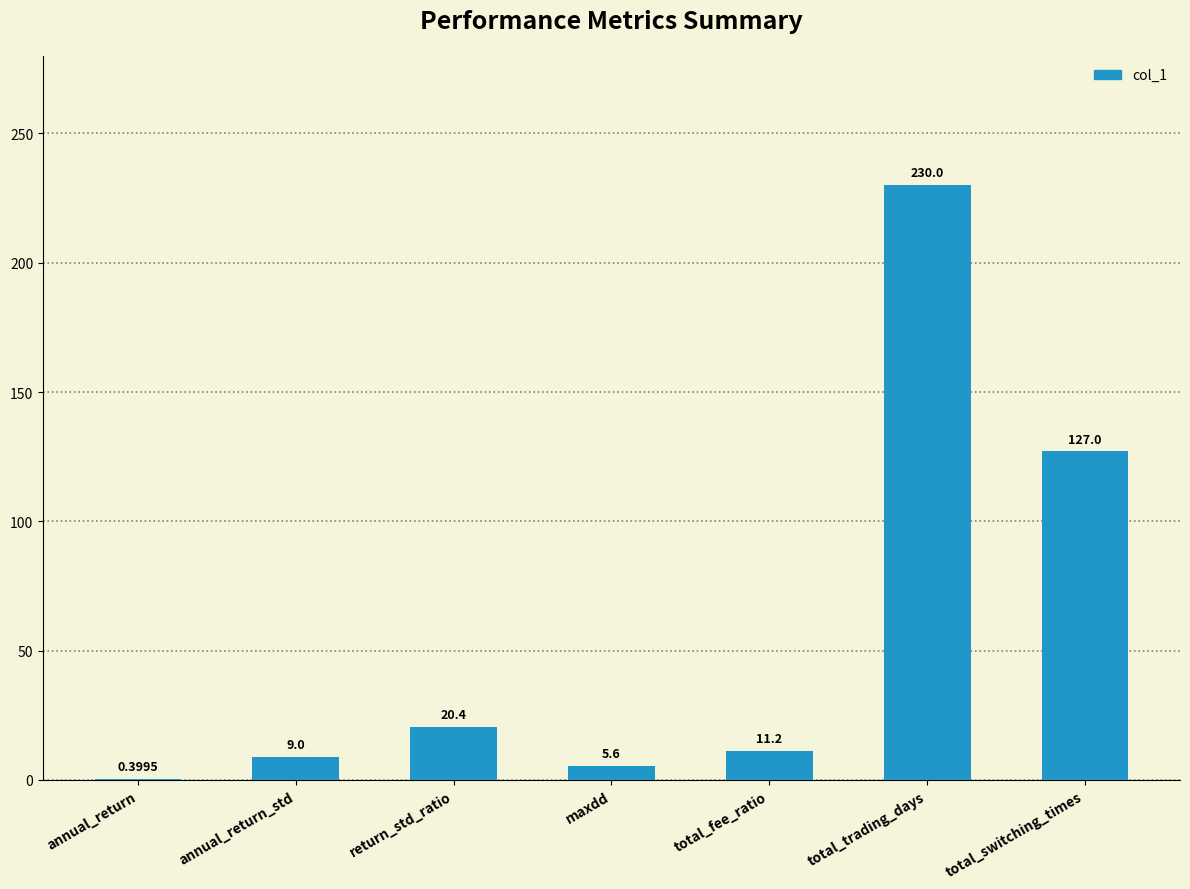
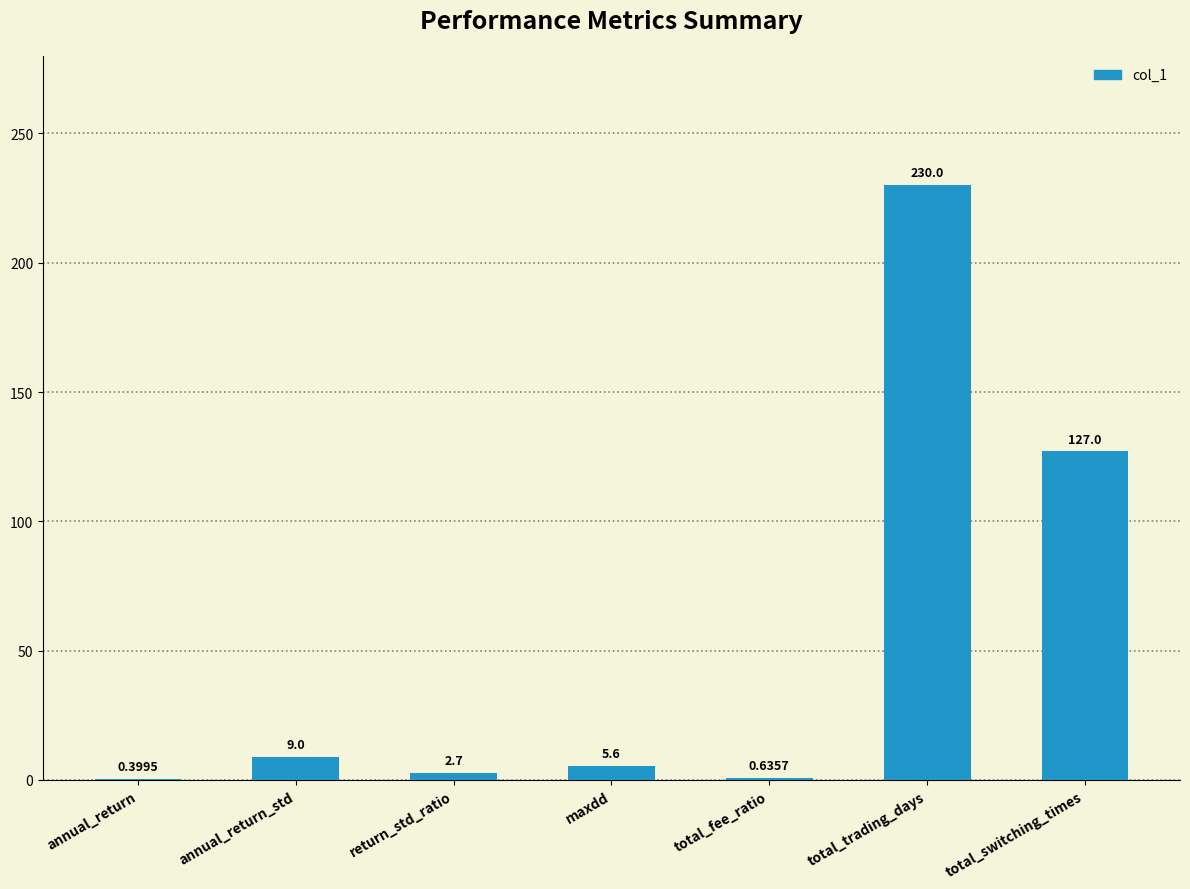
  {
    "annual_return": 0.3995,
    "annual_return_std": 9.0,
-   "return_std_ratio": 20.4,
+   "return_std_ratio": 2.7,
    "maxdd": 5.6,
-   "total_fee_ratio": 11.2,
+   "total_fee_ratio": 0.6357,
    "total_trading_days": 230.0,
    "total_switching_times": 127.0
  }
